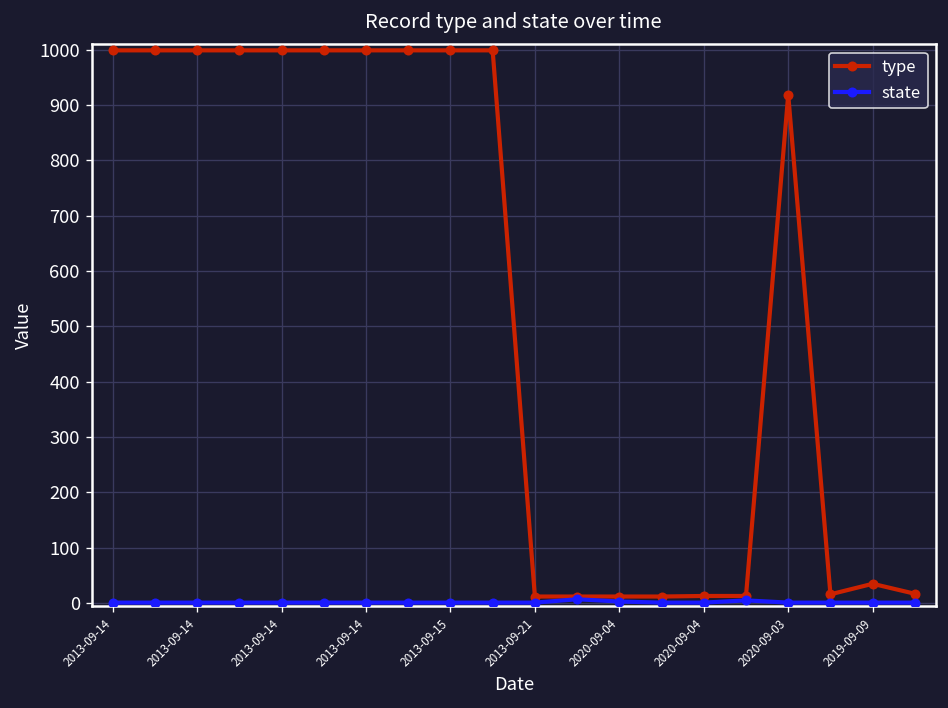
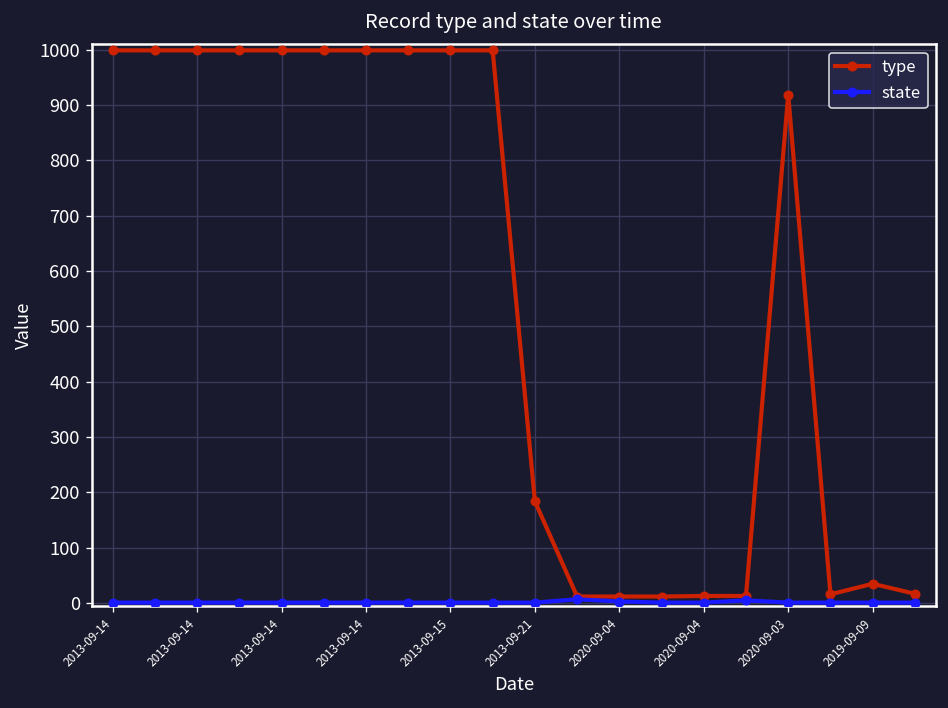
  {
    "type": {
      "2013-09-15": 1000,
-     "2013-09-21": 10,
+     "2013-09-21": 180,
      "2020-09-03": 920,
      "2019-09-09": 40
    },
    "state": {
      "2013-09-15": 0,
      "2013-09-21": 0,
      "2020-09-03": 0,
      "2019-09-09": 0
    }
  }
